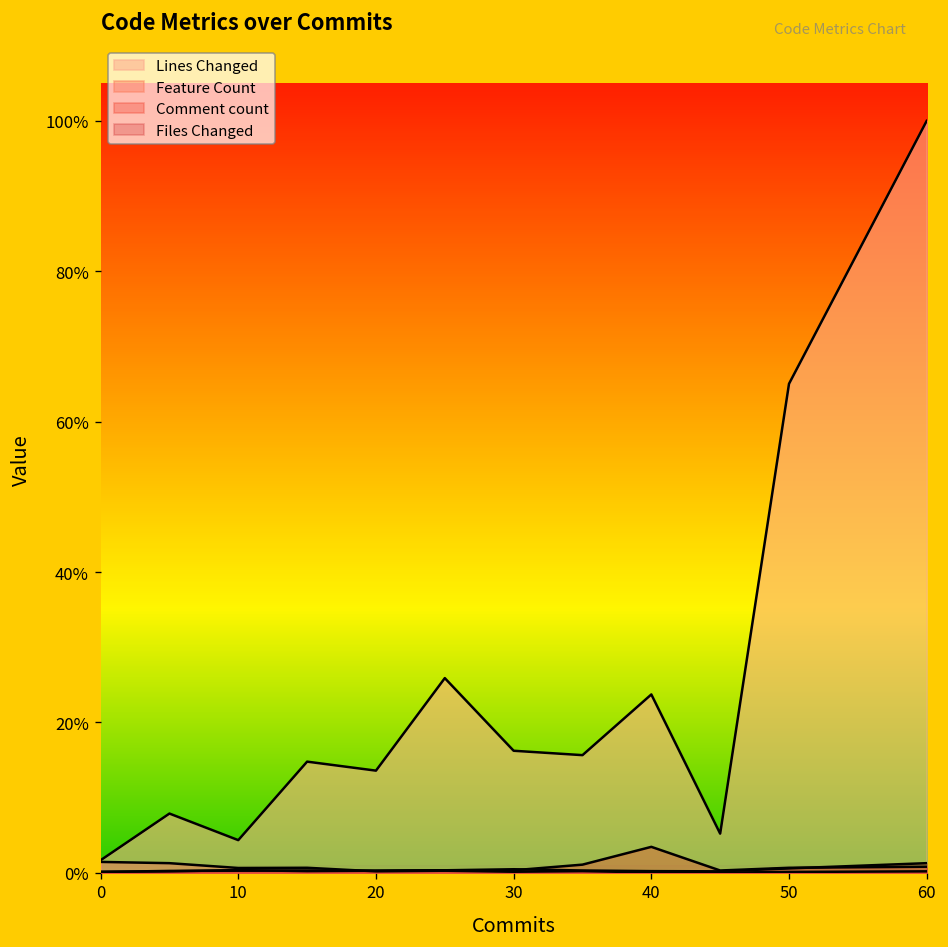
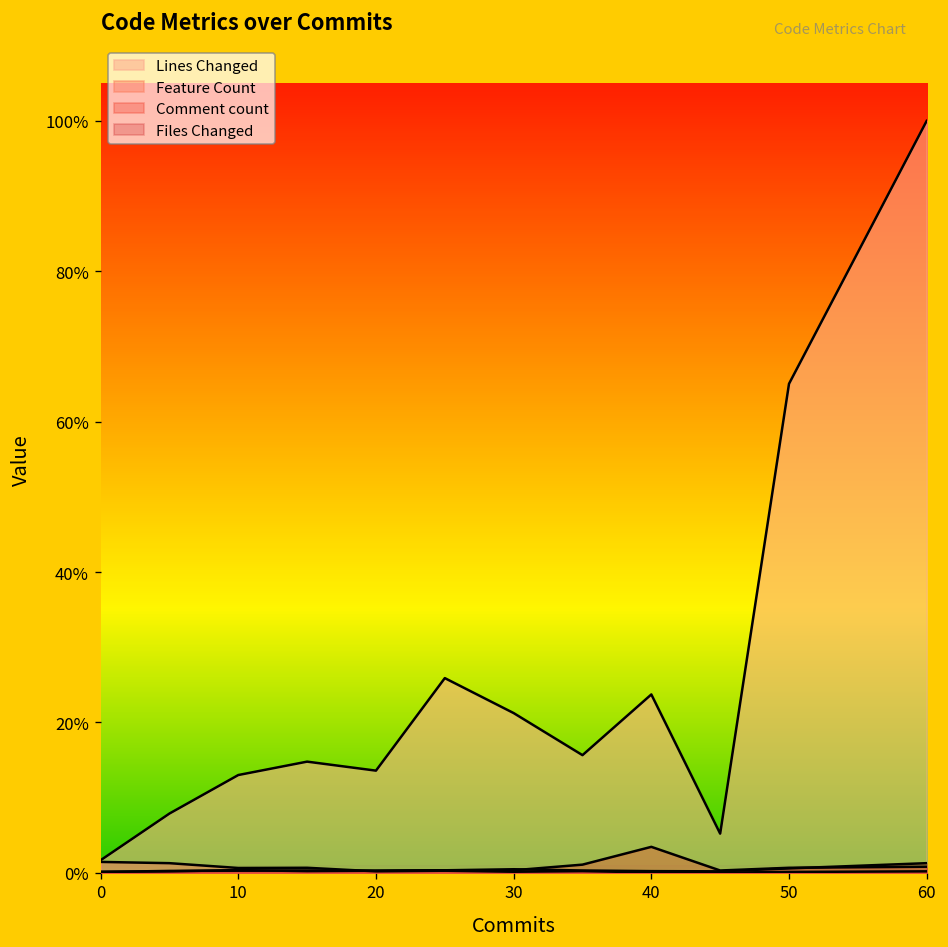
  {
    "Lines Changed": {
-     "10": "4%",
+     "10": "13%",
      "20": "14%",
-     "30": "16%",
+     "30": "21%",
      "40": "24%",
      "50": "65%",
      "60": "100%"
    }
  }
